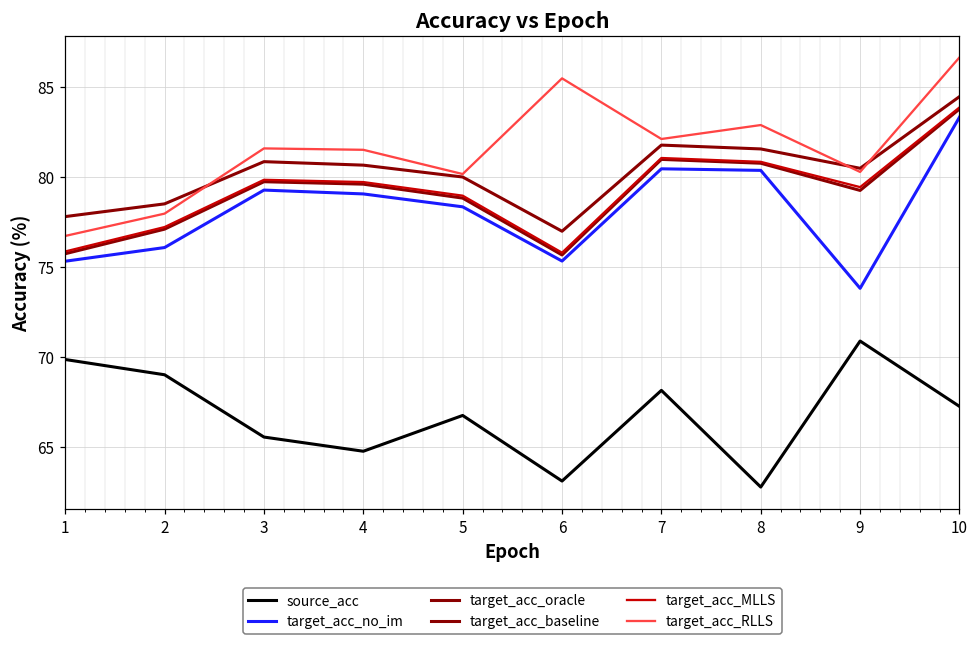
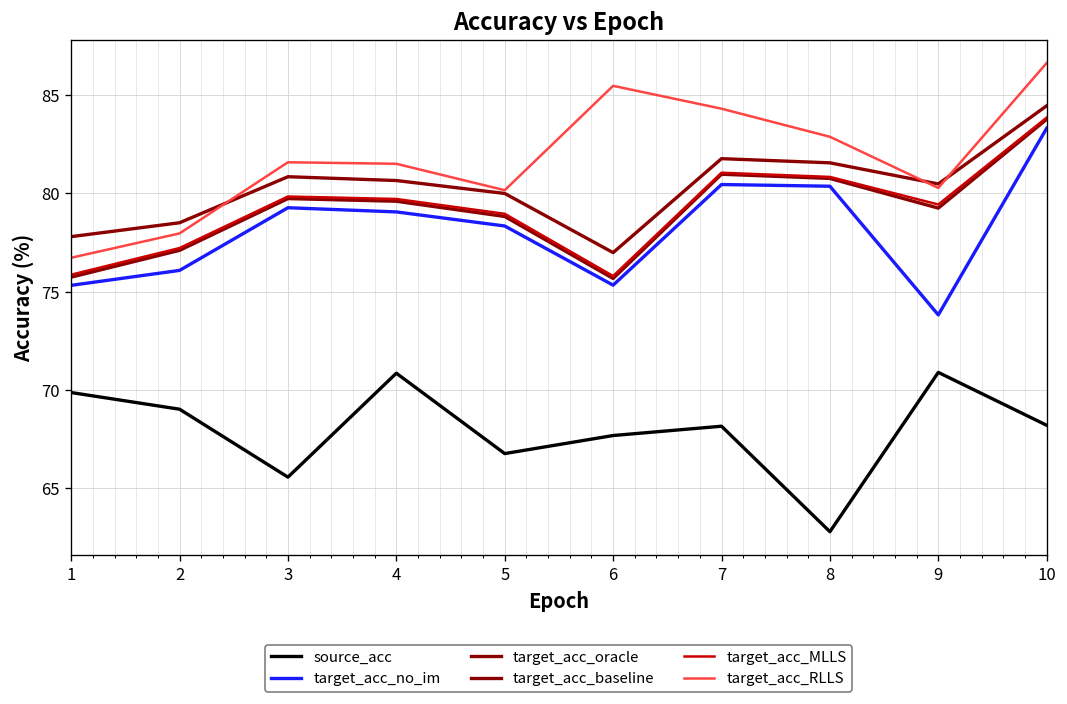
  {
    "source_acc": {
      "1": 69.9,
      "2": 69.0,
      "3": 65.5,
-     "4": 64.8,
+     "4": 70.8,
      "5": 66.7,
-     "6": 63.1,
+     "6": 67.7,
      "7": 68.1,
      "8": 62.8,
      "9": 70.9,
-     "10": 67.2
+     "10": 68.2
    },
    "target_acc_no_im": {
      "1": 75.3,
      "2": 76.1,
      "3": 79.3,
      "4": 79.1,
      "5": 78.3,
      "6": 75.3,
      "7": 80.5,
      "8": 80.4,
      "9": 73.8,
      "10": 83.3
    },
    "target_acc_MLLS": {
      "9": 79.4
    },
    "target_acc_RLLS": {
      "1": 76.7,
      "2": 78.0,
      "3": 81.6,
      "4": 81.5,
      "5": 80.2,
      "6": 85.5,
-     "7": 82.1,
+     "7": 84.3,
      "8": 82.9,
      "9": 80.3,
      "10": 86.7
    }
  }
